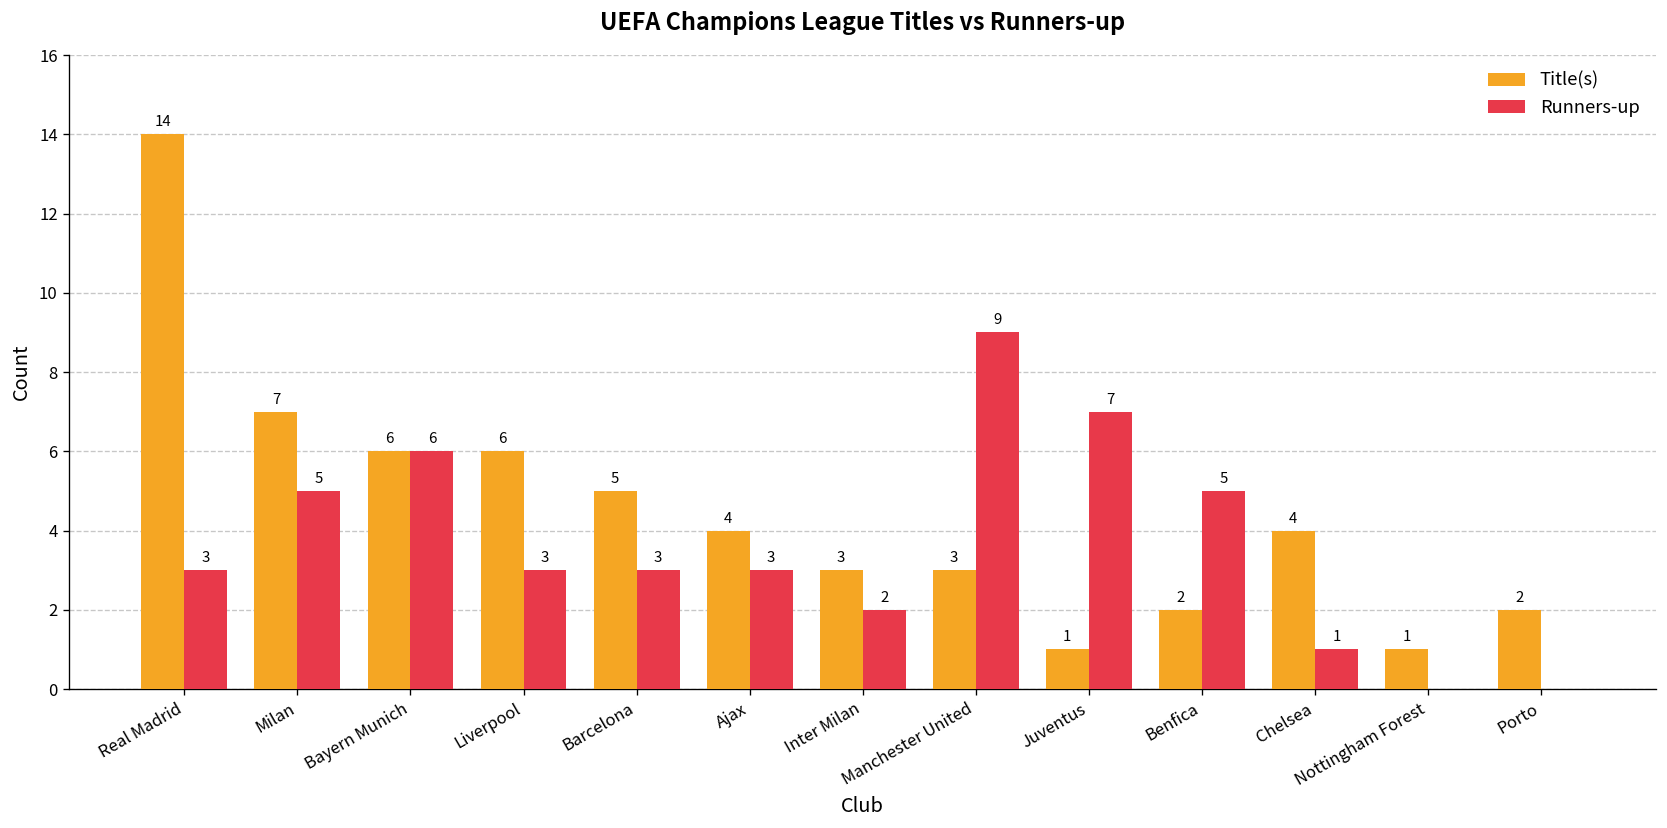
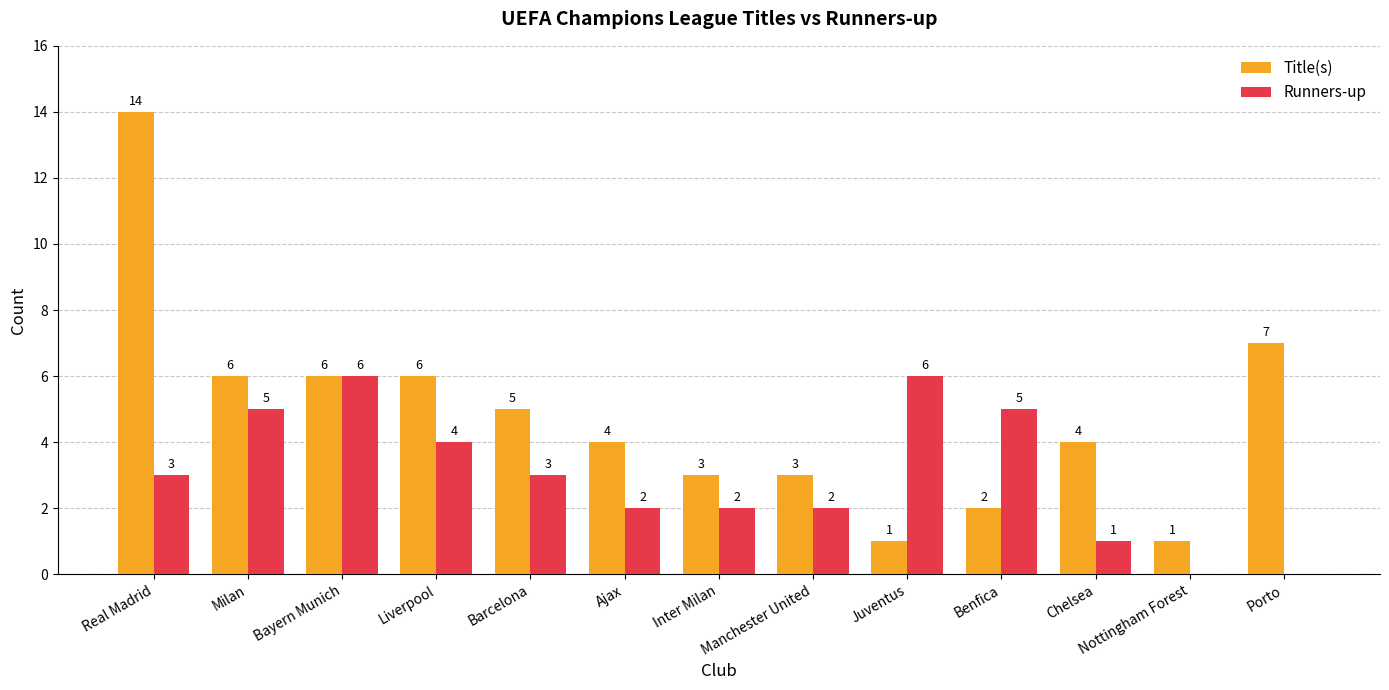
  {
    "Title(s)": {
      "Real Madrid": 14,
-     "Milan": 7,
+     "Milan": 6,
      "Bayern Munich": 6,
      "Liverpool": 6,
      "Barcelona": 5,
      "Ajax": 4,
      "Inter Milan": 3,
      "Manchester United": 3,
      "Juventus": 1,
      "Benfica": 2,
      "Chelsea": 4,
      "Nottingham Forest": 1,
-     "Porto": 2
+     "Porto": 7
    },
    "Runners-up": {
      "Real Madrid": 3,
      "Milan": 5,
      "Bayern Munich": 6,
-     "Liverpool": 3,
+     "Liverpool": 4,
      "Barcelona": 3,
-     "Ajax": 3,
+     "Ajax": 2,
      "Inter Milan": 2,
-     "Manchester United": 9,
-     "Juventus": 7,
+     "Manchester United": 2,
+     "Juventus": 6,
      "Benfica": 5,
      "Chelsea": 1
    }
  }
